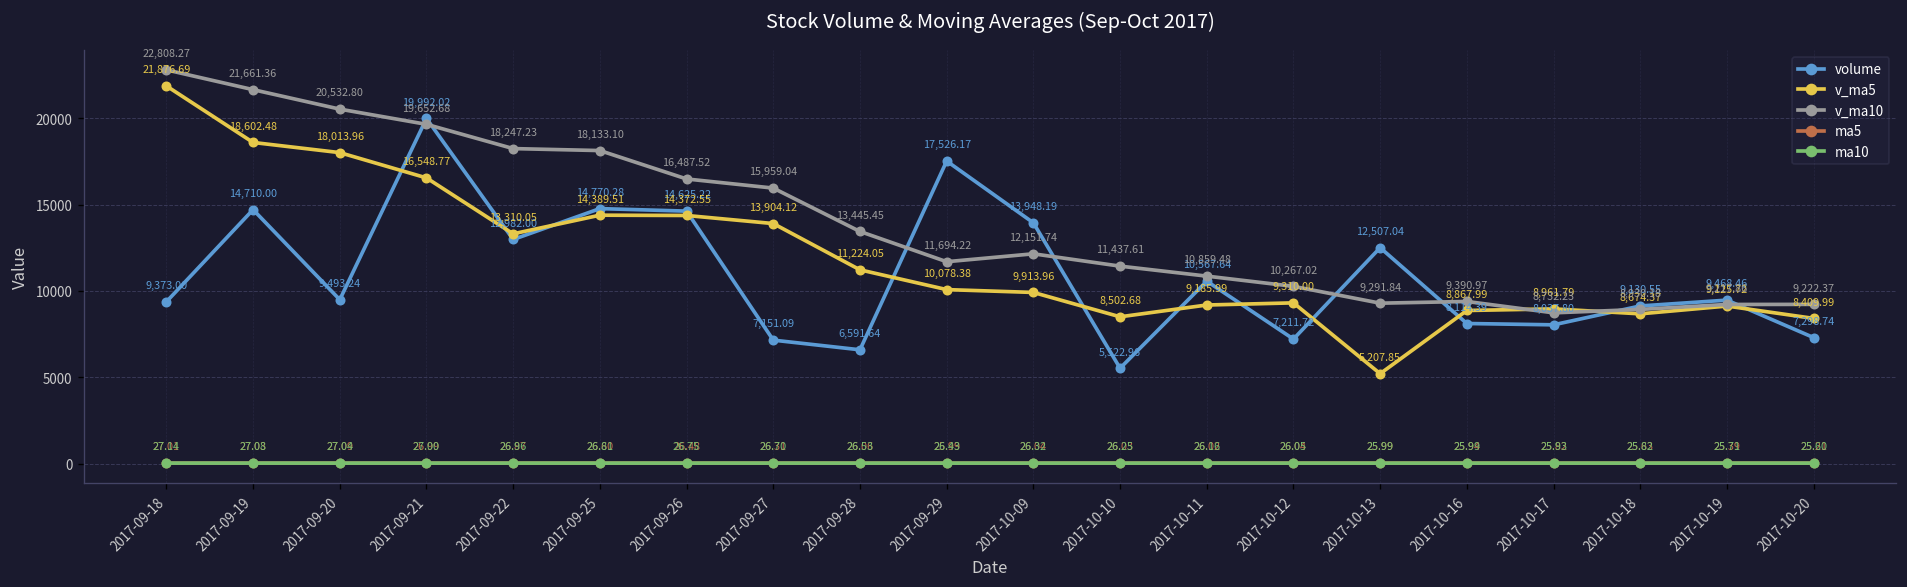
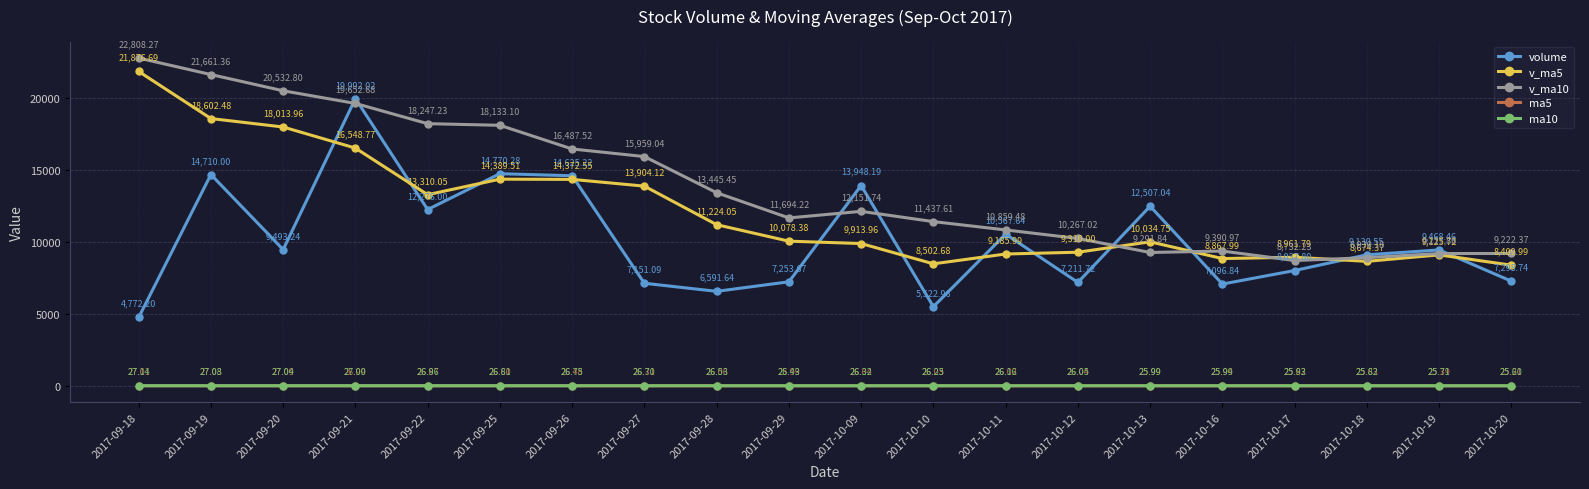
  {
    "volume": {
-     "2017-09-18": "9,373.00",
+     "2017-09-18": "4,772.20",
      "2017-09-19": "14,710.00",
      "2017-09-20": "9,493.24",
-     "2017-09-22": "12,982.00",
+     "2017-09-22": "12,276.00",
      "2017-09-27": "7,151.09",
      "2017-09-28": "6,591.64",
-     "2017-09-29": "17,526.17",
+     "2017-09-29": "7,253.67",
      "2017-10-09": "13,948.19",
      "2017-10-10": "5,522.96",
      "2017-10-12": "7,211.72",
      "2017-10-13": "12,507.04",
-     "2017-10-16": "8,114.39"
+     "2017-10-16": "7,096.84"
    },
    "v_ma5": {
      "2017-09-19": "18,602.48",
      "2017-09-20": "18,013.96",
      "2017-09-21": "16,548.77",
      "2017-09-22": "13,310.05",
      "2017-09-27": "13,904.12",
      "2017-09-28": "11,224.05",
      "2017-09-29": "10,078.38",
      "2017-10-09": "9,913.96",
      "2017-10-10": "8,502.68",
-     "2017-10-13": "5,207.85"
+     "2017-10-13": "10,034.75"
    },
    "v_ma10": {
      "2017-09-18": "22,808.27",
      "2017-09-19": "21,661.36",
      "2017-09-20": "20,532.80",
      "2017-09-22": "18,247.23",
      "2017-09-25": "18,133.10",
      "2017-09-26": "16,487.52",
      "2017-09-27": "15,959.04",
      "2017-09-28": "13,445.45",
      "2017-09-29": "11,694.22",
      "2017-10-09": "12,151.74",
      "2017-10-10": "11,437.61",
      "2017-10-12": "10,267.02",
      "2017-10-20": "9,222.37"
    }
  }
